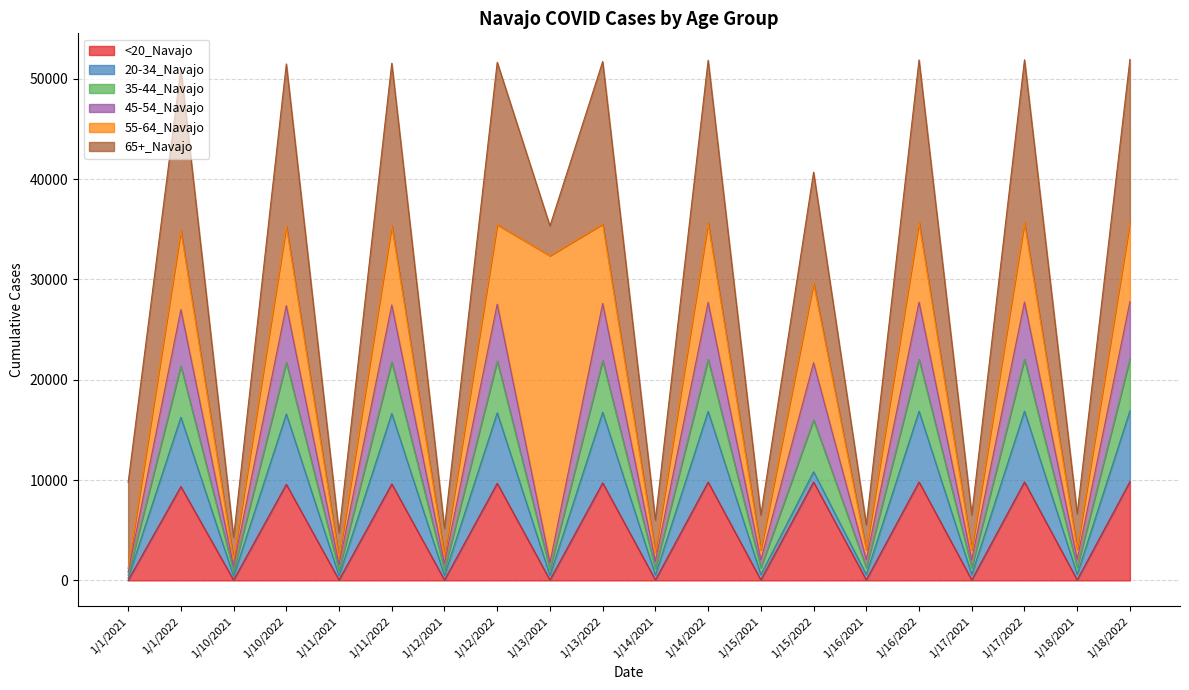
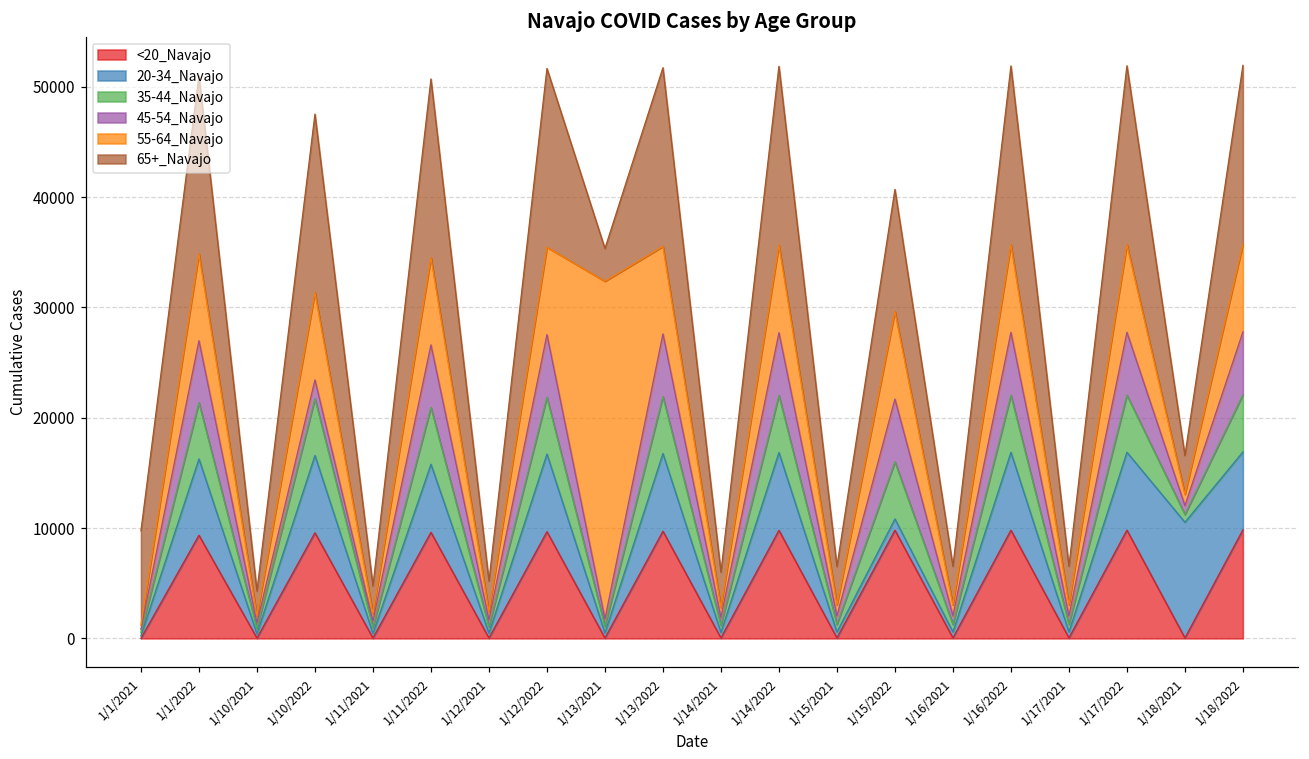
  {
    "<20_Navajo": {
      "1/1/2022": 9400,
      "1/10/2021": 0,
      "1/10/2022": 9600,
      "1/11/2021": 0,
      "1/11/2022": 9600,
      "1/12/2021": 0,
      "1/12/2022": 9700,
      "1/13/2021": 0,
      "1/13/2022": 9700,
      "1/14/2021": 0,
      "1/14/2022": 9800,
      "1/15/2021": 0,
      "1/15/2022": 9800,
      "1/16/2021": 0,
      "1/16/2022": 9800,
      "1/17/2021": 0,
      "1/17/2022": 9800,
      "1/18/2021": 0,
      "1/18/2022": 9800
    },
    "20-34_Navajo": {
      "1/1/2022": 6900,
      "1/10/2021": 400,
      "1/10/2022": 7000,
      "1/11/2021": 400,
-     "1/11/2022": 7000,
+     "1/11/2022": 6200,
      "1/12/2021": 400,
      "1/12/2022": 7000,
      "1/13/2021": 500,
      "1/13/2022": 7000,
      "1/14/2021": 500,
      "1/14/2022": 7100,
      "1/15/2021": 500,
      "1/15/2022": 1000,
      "1/16/2021": 500,
      "1/16/2022": 7100,
      "1/17/2021": 500,
      "1/17/2022": 7100,
-     "1/18/2021": 600,
+     "1/18/2021": 10500,
      "1/18/2022": 7100
    },
    "35-44_Navajo": {
      "1/1/2021": 300,
      "1/1/2022": 5100,
      "1/10/2021": 500,
      "1/10/2022": 5100,
      "1/11/2021": 500,
      "1/11/2022": 5200,
      "1/12/2021": 600,
      "1/12/2022": 5200,
      "1/13/2021": 600,
      "1/13/2022": 5200,
      "1/14/2021": 600,
      "1/14/2022": 5200,
      "1/15/2021": 700,
      "1/15/2022": 5200,
      "1/16/2021": 700,
      "1/16/2022": 5200,
      "1/17/2021": 700,
      "1/17/2022": 5200,
      "1/18/2021": 700,
      "1/18/2022": 5200
    },
    "45-54_Navajo": {
      "1/1/2021": 300,
      "1/1/2022": 5600,
      "1/10/2021": 500,
-     "1/10/2022": 5700,
+     "1/10/2022": 1700,
      "1/11/2021": 600,
      "1/11/2022": 5700,
      "1/12/2021": 600,
      "1/12/2022": 5700,
      "1/13/2021": 700,
      "1/13/2022": 5700,
      "1/14/2021": 700,
      "1/14/2022": 5700,
      "1/15/2021": 800,
      "1/15/2022": 5700,
      "1/16/2021": 800,
      "1/16/2022": 5700,
      "1/17/2021": 800,
      "1/17/2022": 5700,
      "1/18/2021": 800,
      "1/18/2022": 5700
    },
    "55-64_Navajo": {
      "1/1/2021": 400,
      "1/1/2022": 7900,
      "1/10/2021": 600,
      "1/10/2022": 7900,
      "1/11/2021": 700,
      "1/11/2022": 7900,
      "1/12/2021": 700,
      "1/12/2022": 7900,
      "1/13/2021": 30600,
      "1/13/2022": 7900,
      "1/14/2021": 900,
      "1/14/2022": 7900,
      "1/15/2021": 1000,
      "1/15/2022": 7900,
      "1/16/2021": 1000,
      "1/16/2022": 7900,
      "1/17/2021": 1000,
      "1/17/2022": 7900,
      "1/18/2021": 1000,
      "1/18/2022": 7900
    },
    "65+_Navajo": {
      "1/1/2021": 8600,
      "1/10/2021": 2300,
      "1/10/2022": 16200,
      "1/11/2021": 2500,
      "1/11/2022": 16200,
      "1/12/2021": 2800,
      "1/12/2022": 16200,
      "1/13/2021": 3000,
      "1/13/2022": 16200,
      "1/14/2021": 3200,
      "1/14/2022": 16200,
      "1/15/2021": 3500,
      "1/15/2022": 11100,
-     "1/16/2021": 2500,
+     "1/16/2021": 3500,
      "1/16/2022": 16200,
      "1/17/2021": 3500,
      "1/17/2022": 16200,
      "1/18/2021": 3500,
      "1/18/2022": 16200
    }
  }
